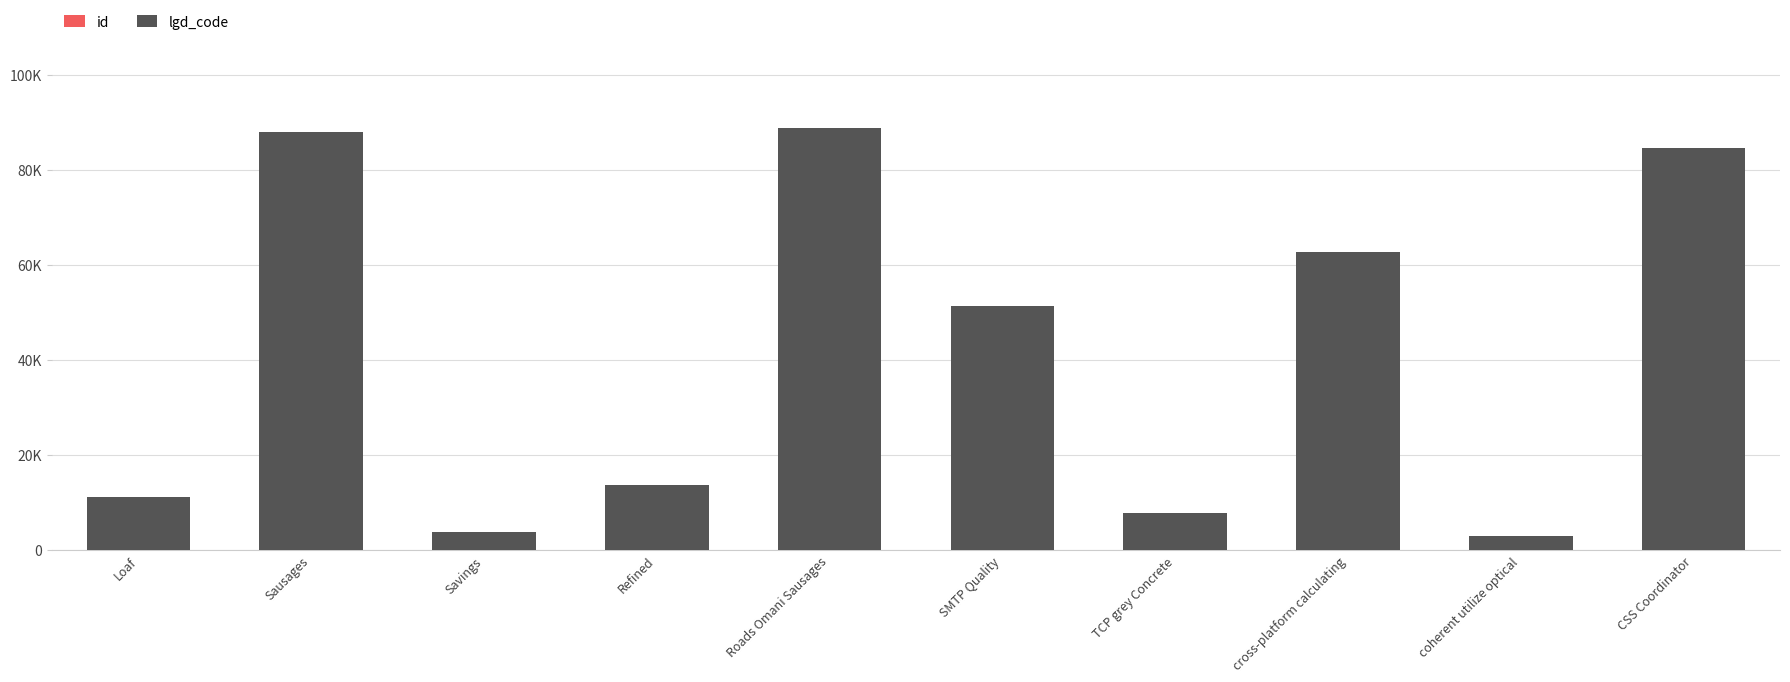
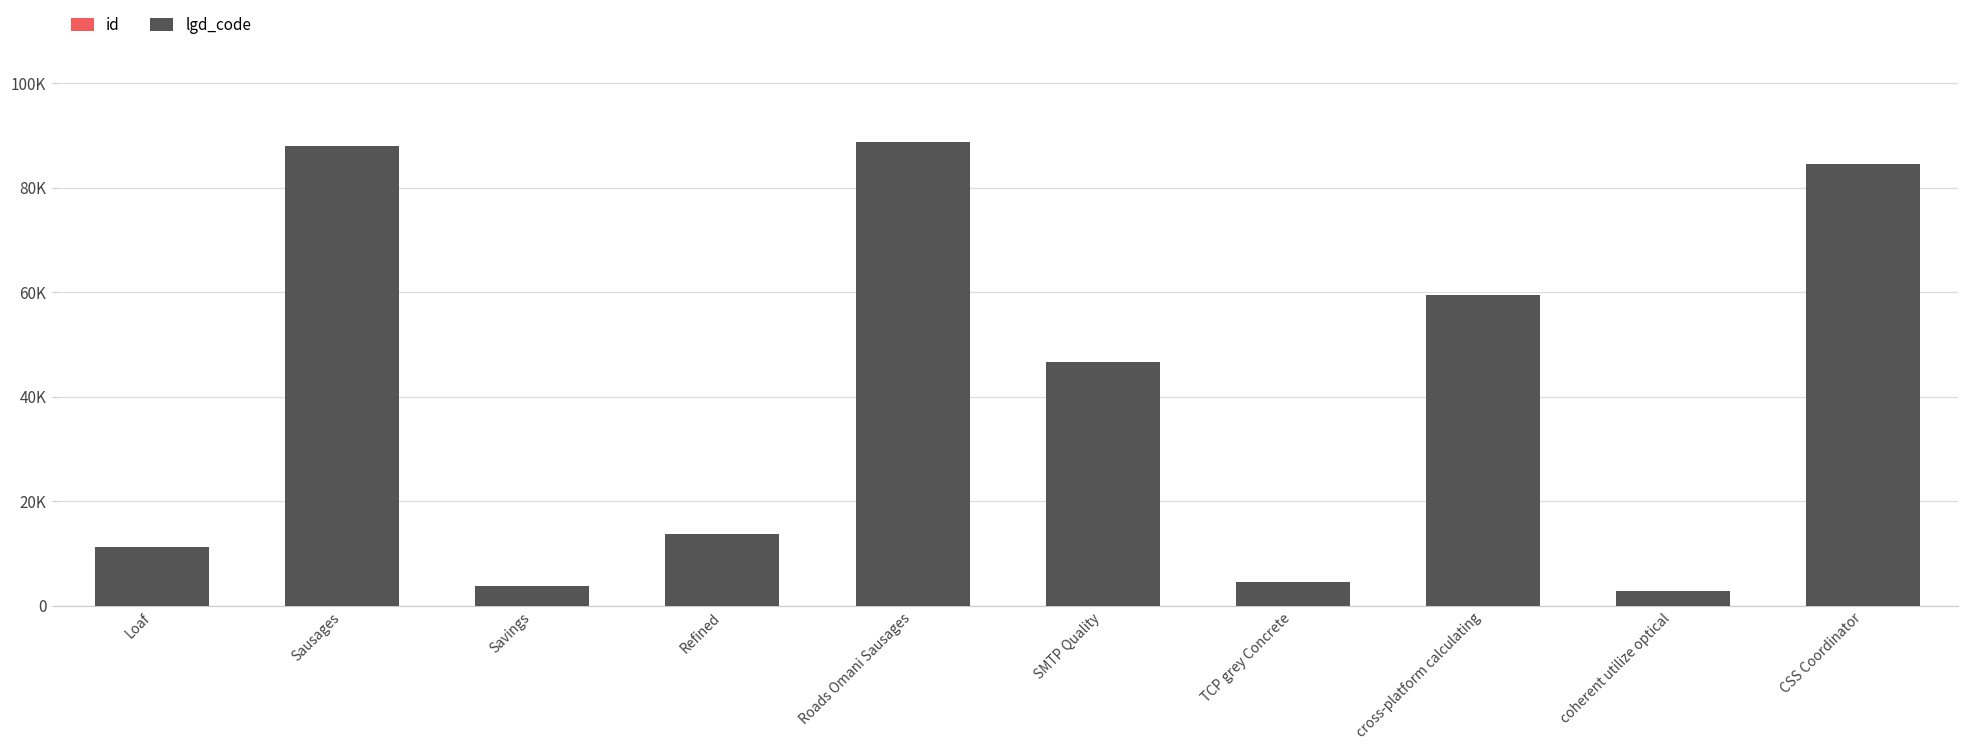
  {
    "lgd_code": {
      "Loaf": 11000,
      "Sausages": 88000,
      "Savings": 4000,
      "Refined": 14000,
      "Roads Omani Sausages": 89000,
-     "SMTP Quality": 51000,
-     "TCP grey Concrete": 8000,
-     "cross-platform calculating": 63000,
+     "SMTP Quality": 47000,
+     "TCP grey Concrete": 5000,
+     "cross-platform calculating": 60000,
      "coherent utilize optical": 3000,
      "CSS Coordinator": 85000
    }
  }
